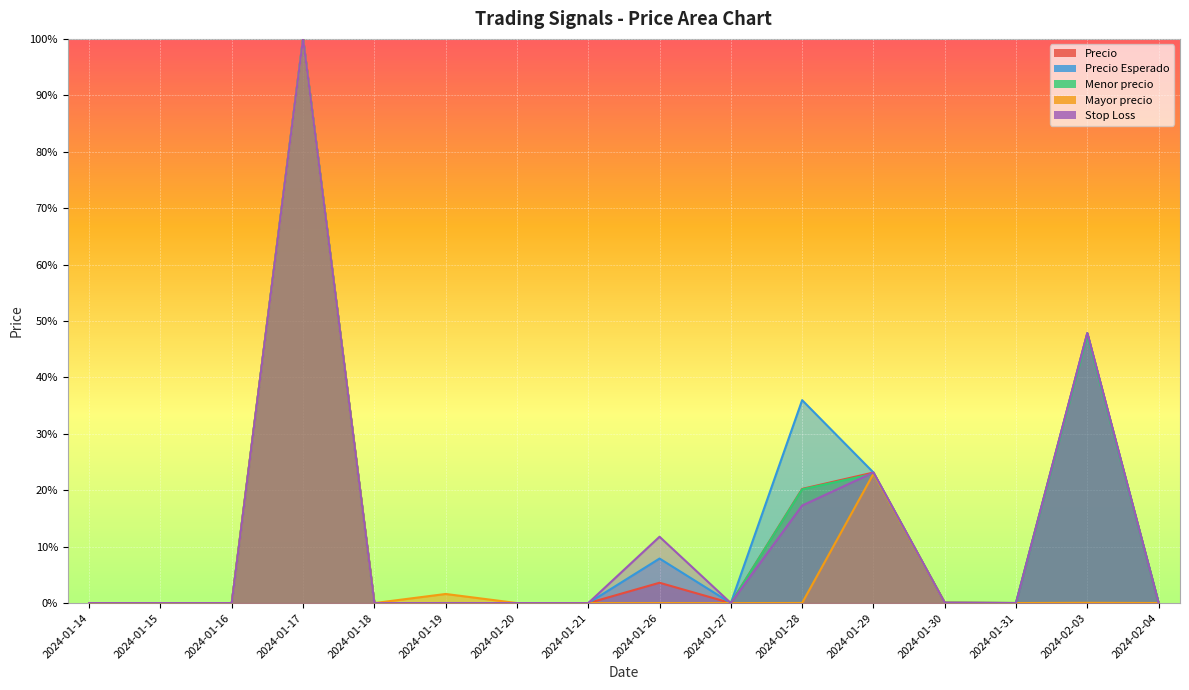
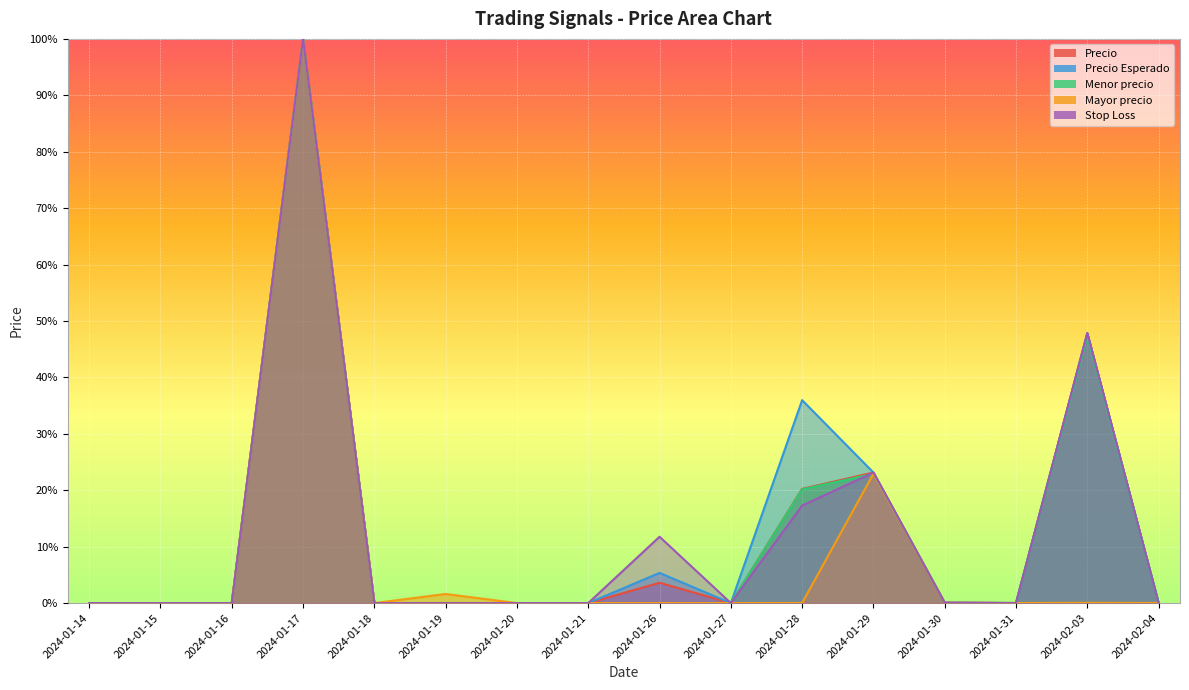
  {
    "Precio": {
      "2024-01-26": "4%"
    },
    "Precio Esperado": {
-     "2024-01-26": "8%",
+     "2024-01-26": "5%",
      "2024-01-28": "36%"
    },
    "Menor precio": {
      "2024-02-03": "47%"
    },
    "Mayor precio": {
      "2024-01-19": "2%",
      "2024-01-28": "0%",
      "2024-02-03": "0%"
    },
    "Stop Loss": {
      "2024-01-26": "12%",
      "2024-01-28": "17%"
    }
  }
